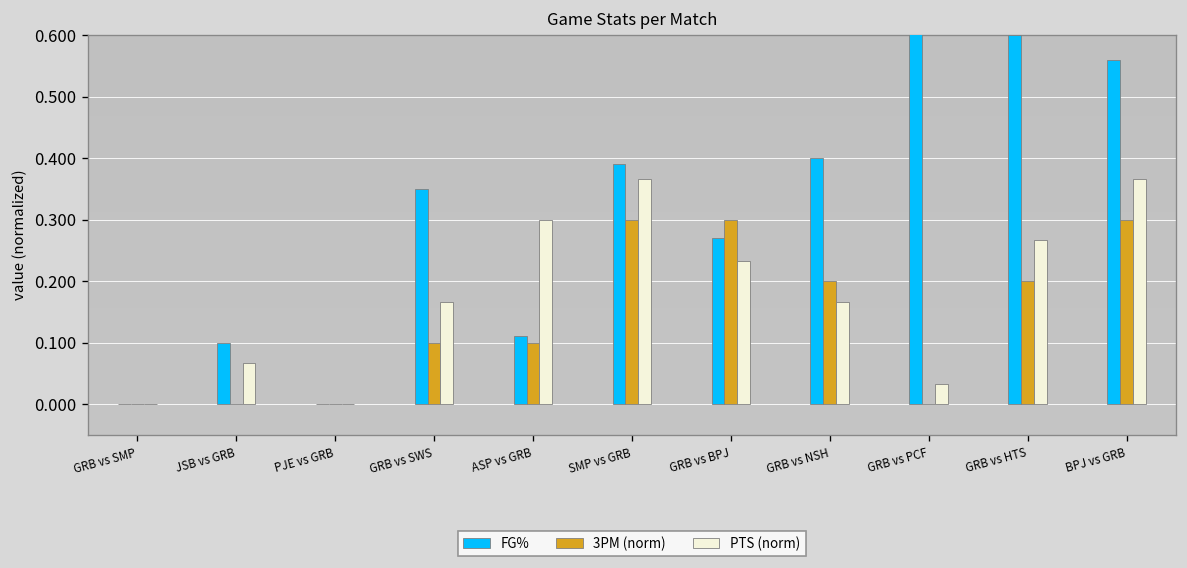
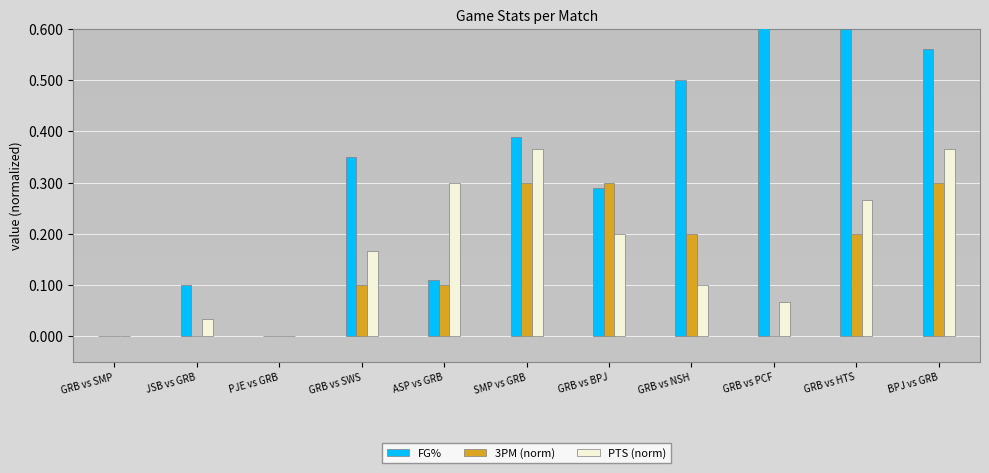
  {
    "FG%": {
      "GRB vs SMP": 0.00,
      "JSB vs GRB": 0.10,
      "PJE vs GRB": 0.00,
      "GRB vs SWS": 0.35,
      "ASP vs GRB": 0.11,
      "SMP vs GRB": 0.39,
-     "GRB vs BPJ": 0.27,
-     "GRB vs NSH": 0.4,
+     "GRB vs BPJ": 0.29,
+     "GRB vs NSH": 0.5,
      "GRB vs HTS": 0.60,
      "BPJ vs GRB": 0.56
    },
    "3PM (norm)": {
      "GRB vs SMP": 0.00,
      "JSB vs GRB": 0.00,
      "PJE vs GRB": 0.00,
      "GRB vs SWS": 0.10,
      "ASP vs GRB": 0.10,
      "SMP vs GRB": 0.30,
      "GRB vs BPJ": 0.30,
      "GRB vs NSH": 0.20,
      "GRB vs PCF": 0.00,
      "GRB vs HTS": 0.20,
      "BPJ vs GRB": 0.30
    },
    "PTS (norm)": {
      "GRB vs SMP": 0.00,
-     "JSB vs GRB": 0.07,
+     "JSB vs GRB": 0.03,
      "PJE vs GRB": 0.00,
      "GRB vs SWS": 0.17,
      "ASP vs GRB": 0.30,
      "SMP vs GRB": 0.37,
-     "GRB vs BPJ": 0.23,
-     "GRB vs NSH": 0.17,
-     "GRB vs PCF": 0.03,
+     "GRB vs BPJ": 0.20,
+     "GRB vs NSH": 0.10,
+     "GRB vs PCF": 0.07,
      "GRB vs HTS": 0.27,
      "BPJ vs GRB": 0.37
    }
  }
